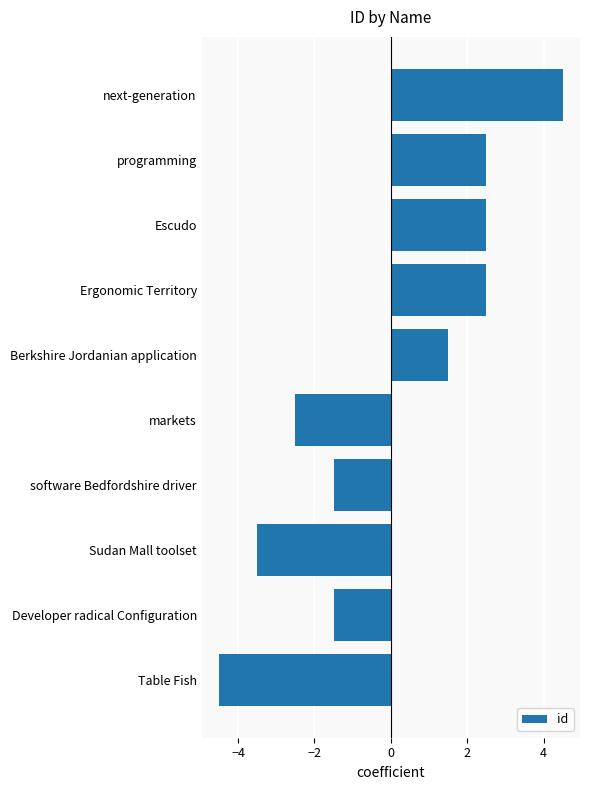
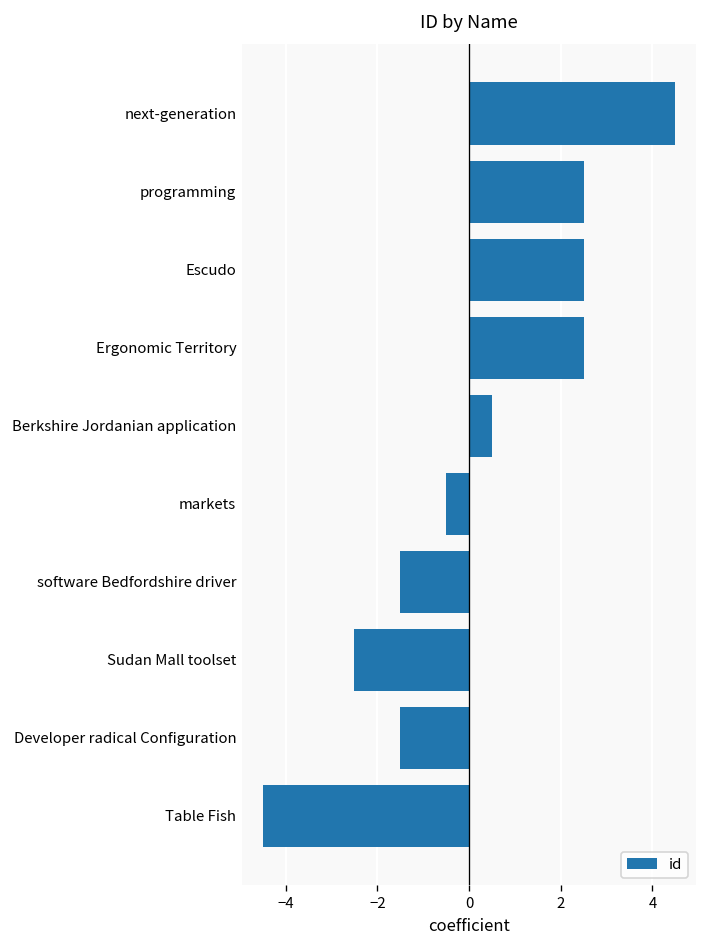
  {
    "next-generation": 4.5,
    "programming": 2.5,
    "Escudo": 2.5,
    "Ergonomic Territory": 2.5,
-   "Berkshire Jordanian application": 1.5,
-   "markets": -2.5,
+   "Berkshire Jordanian application": 0.5,
+   "markets": -0.5,
    "software Bedfordshire driver": -1.5,
-   "Sudan Mall toolset": -3.5,
+   "Sudan Mall toolset": -2.5,
    "Developer radical Configuration": -1.5,
    "Table Fish": -4.5
  }
